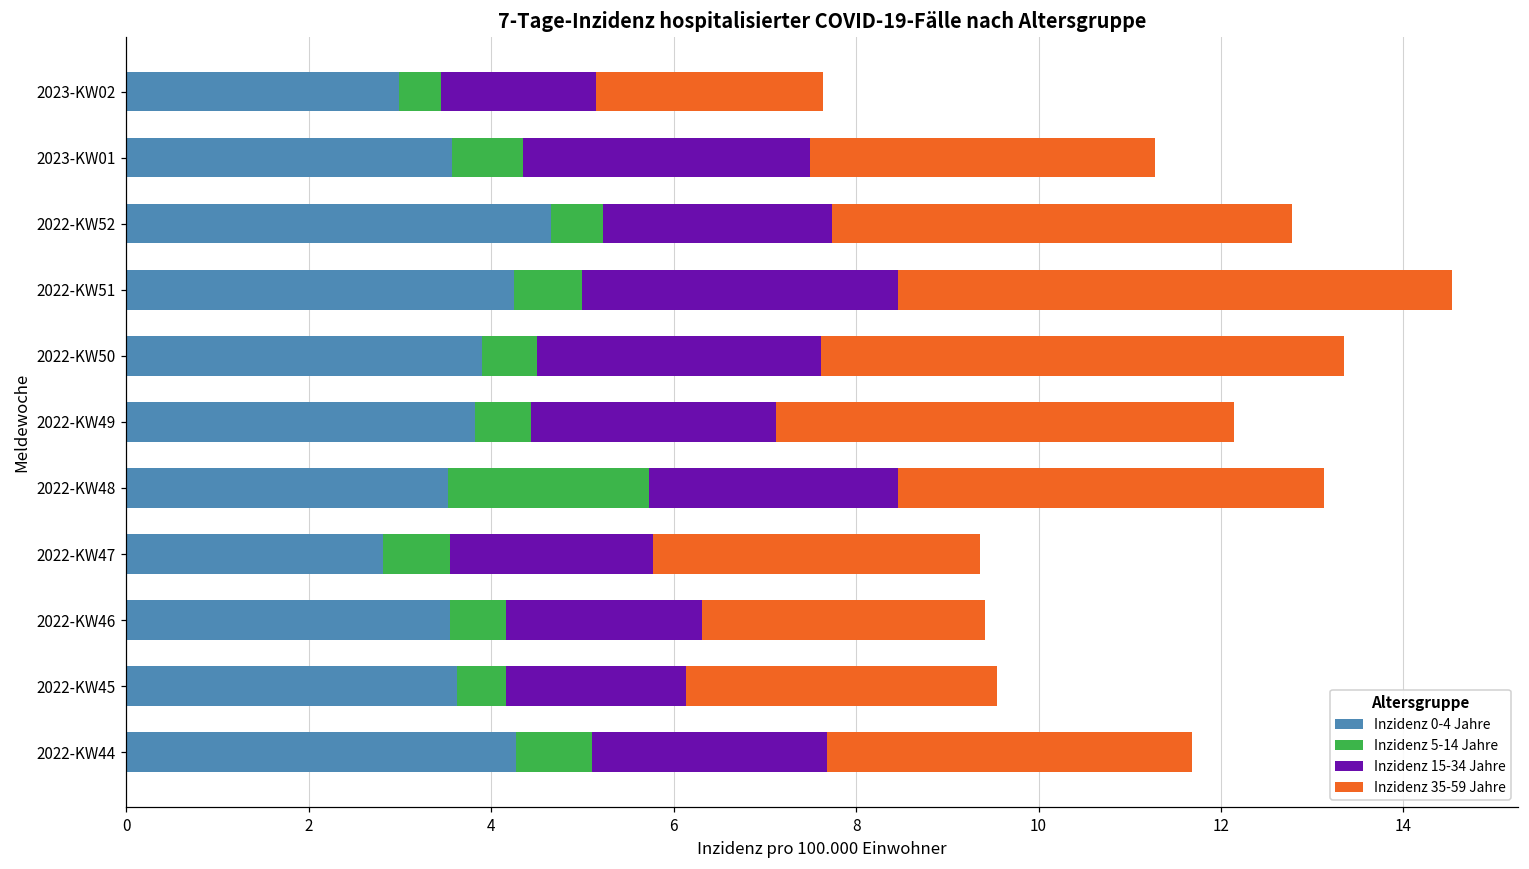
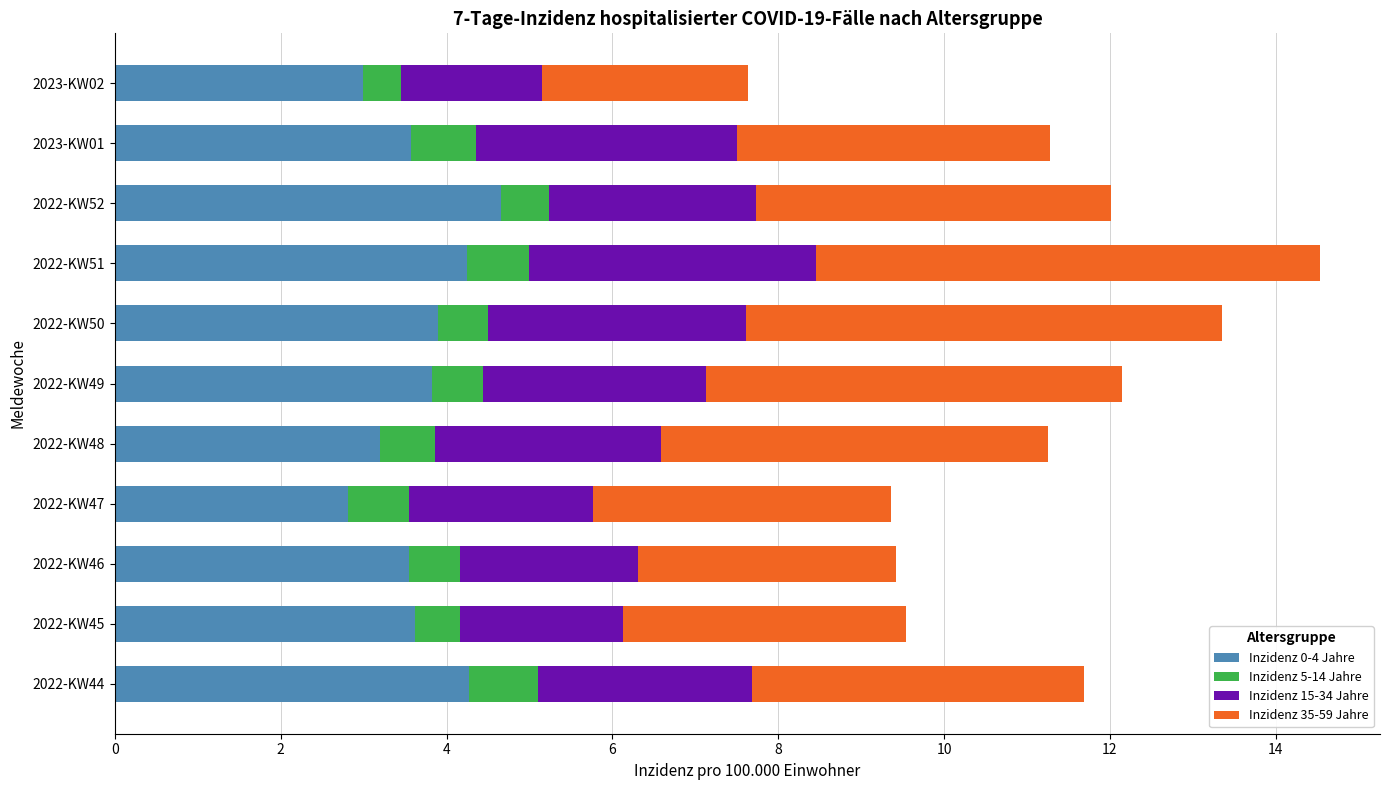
  {
    "Inzidenz 0-4 Jahre": {
      "2023-KW02": 3.0,
      "2023-KW01": 3.6,
      "2022-KW52": 4.7,
      "2022-KW51": 4.3,
      "2022-KW50": 3.9,
      "2022-KW49": 3.8,
-     "2022-KW48": 3.5,
+     "2022-KW48": 3.2,
      "2022-KW47": 2.8,
      "2022-KW46": 3.5,
      "2022-KW45": 3.6,
      "2022-KW44": 4.3
    },
    "Inzidenz 5-14 Jahre": {
      "2023-KW02": 0.5,
      "2023-KW01": 0.8,
      "2022-KW52": 0.6,
      "2022-KW51": 0.7,
      "2022-KW50": 0.6,
      "2022-KW49": 0.6,
-     "2022-KW48": 2.2,
+     "2022-KW48": 0.7,
      "2022-KW47": 0.7,
      "2022-KW46": 0.6,
      "2022-KW45": 0.5,
      "2022-KW44": 0.8
    },
    "Inzidenz 15-34 Jahre": {
      "2023-KW02": 1.7,
      "2023-KW01": 3.1,
      "2022-KW52": 2.5,
      "2022-KW51": 3.5,
      "2022-KW50": 3.1,
      "2022-KW49": 2.7,
      "2022-KW48": 2.7,
      "2022-KW47": 2.2,
      "2022-KW46": 2.1,
      "2022-KW45": 2.0,
      "2022-KW44": 2.6
    },
    "Inzidenz 35-59 Jahre": {
      "2023-KW02": 2.5,
      "2023-KW01": 3.8,
-     "2022-KW52": 5.0,
+     "2022-KW52": 4.3,
      "2022-KW51": 6.1,
      "2022-KW50": 5.7,
      "2022-KW49": 5.0,
      "2022-KW48": 4.7,
      "2022-KW47": 3.6,
      "2022-KW46": 3.1,
      "2022-KW45": 3.4,
      "2022-KW44": 4.0
    }
  }
